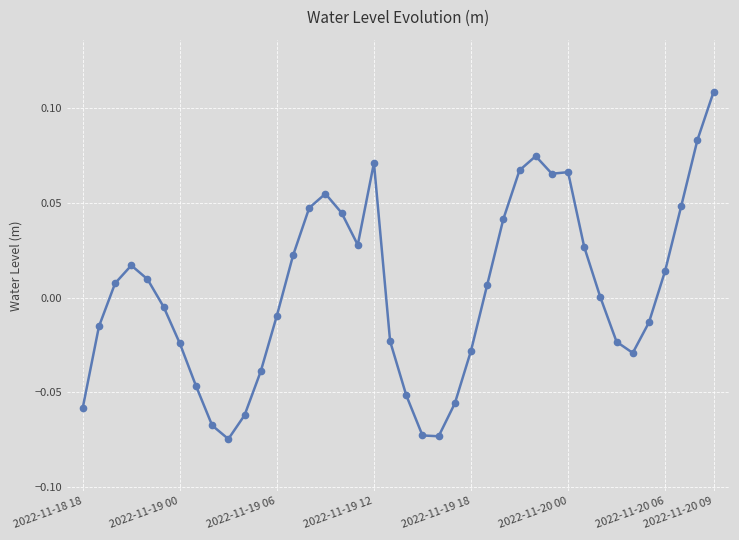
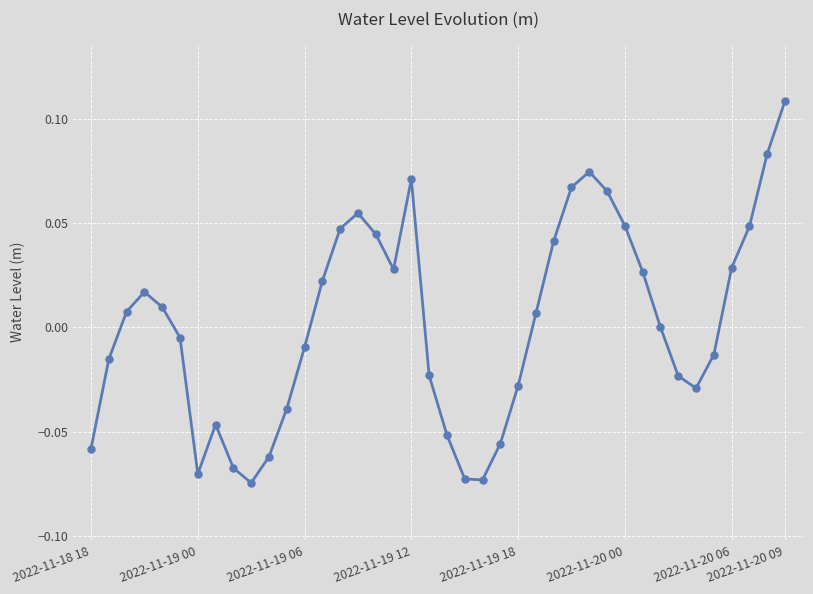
  {
    "2022-11-18 18": -0.058,
-   "2022-11-19 00": -0.024,
+   "2022-11-19 00": -0.070,
    "2022-11-19 06": -0.009,
    "2022-11-19 12": 0.071,
    "2022-11-19 18": -0.028,
-   "2022-11-20 00": 0.066,
-   "2022-11-20 06": 0.014,
+   "2022-11-20 00": 0.049,
+   "2022-11-20 06": 0.029,
    "2022-11-20 09": 0.109
  }
